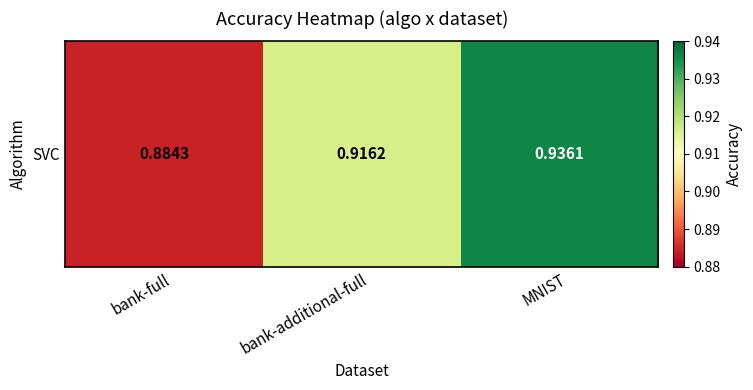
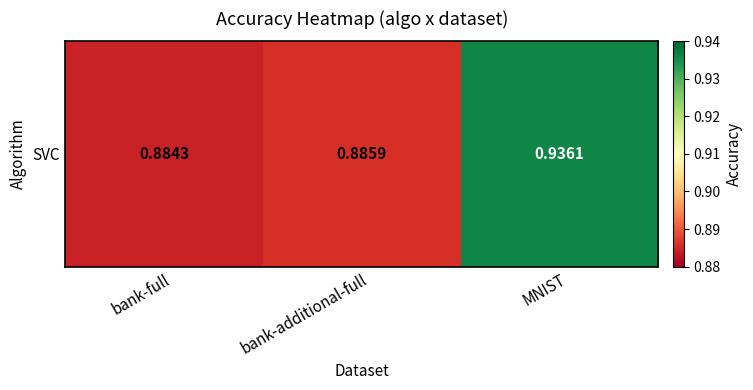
  {
    "SVC": {
      "bank-full": 0.8843,
-     "bank-additional-full": 0.9162,
+     "bank-additional-full": 0.8859,
      "MNIST": 0.9361
    }
  }
